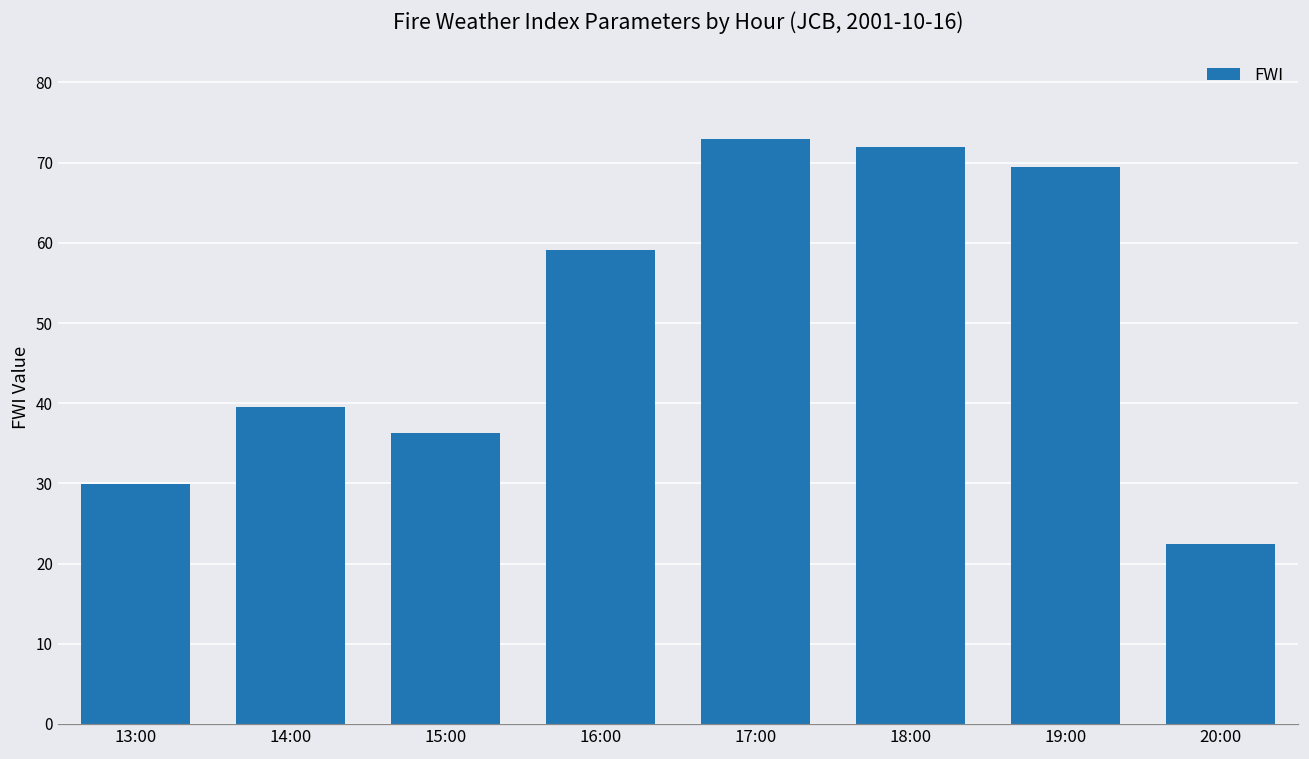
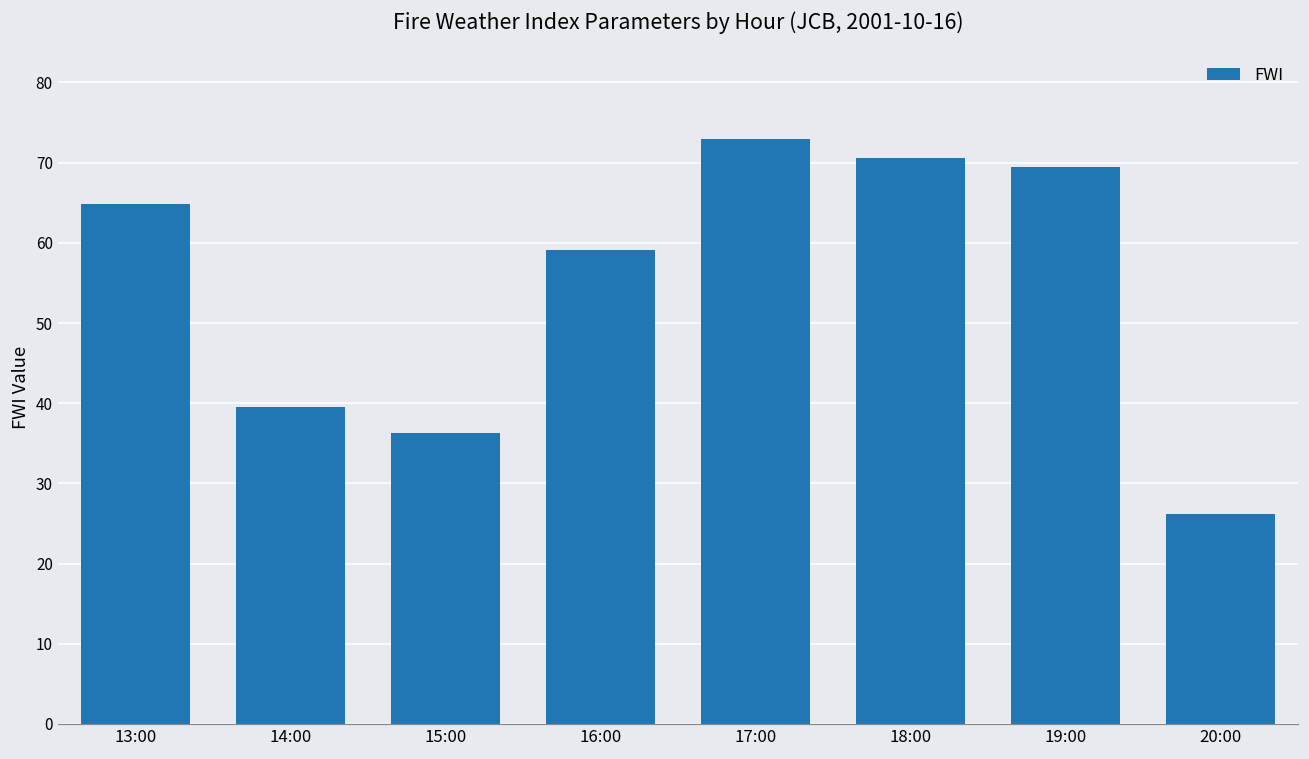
  {
-   "13:00": 30,
+   "13:00": 65,
    "14:00": 40,
    "15:00": 36,
    "16:00": 59,
    "17:00": 73,
-   "18:00": 72,
+   "18:00": 71,
    "19:00": 69,
-   "20:00": 23
+   "20:00": 26
  }
